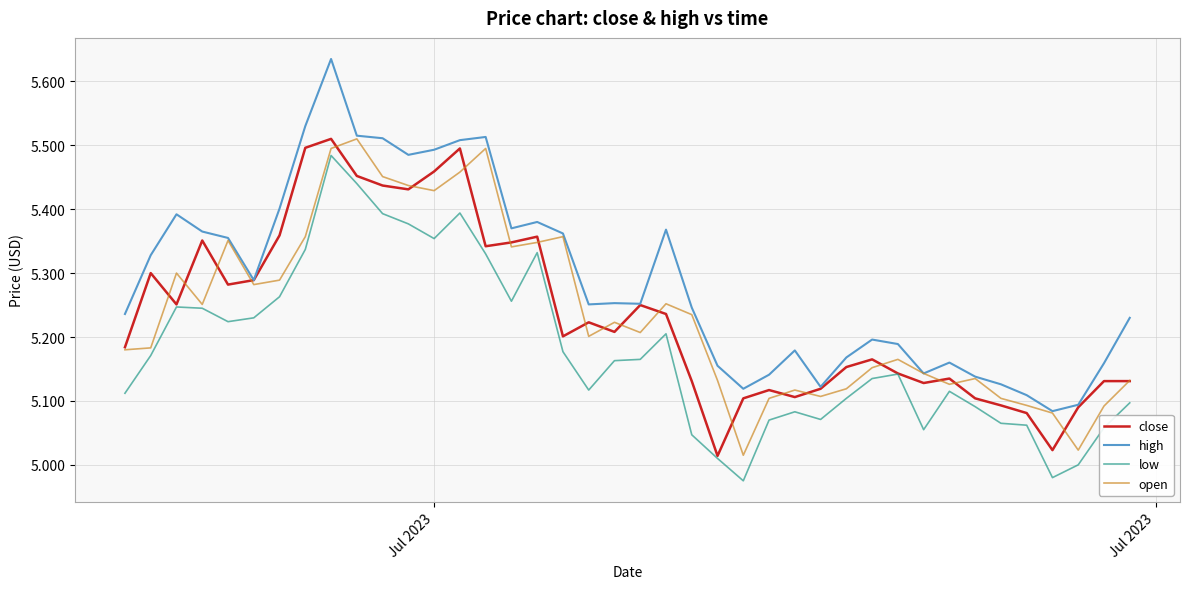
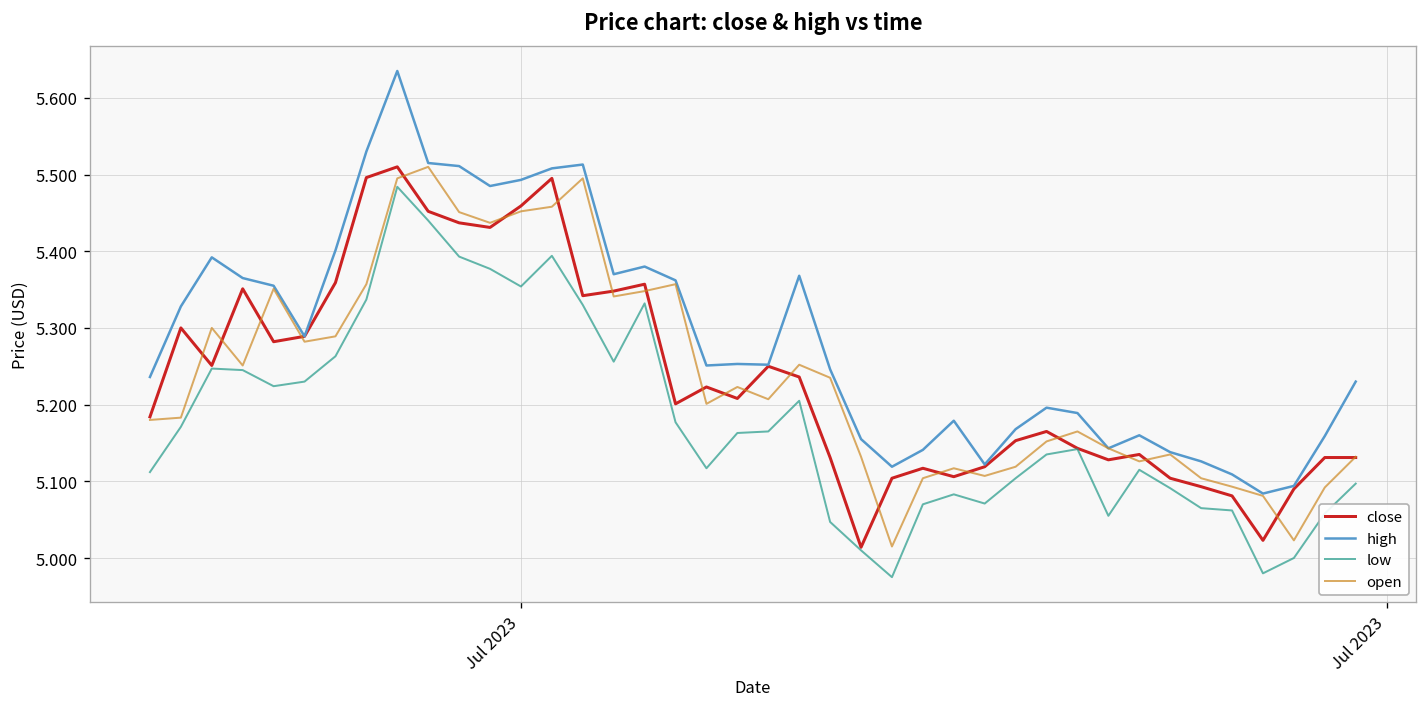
  {
    "close": {
      "Jul 2023": 5.46
    },
    "high": {
      "Jul 2023": 5.49
    },
    "low": {
      "Jul 2023": 5.35
    },
    "open": {
-     "Jul 2023": 5.43
+     "Jul 2023": 5.45
    }
  }
